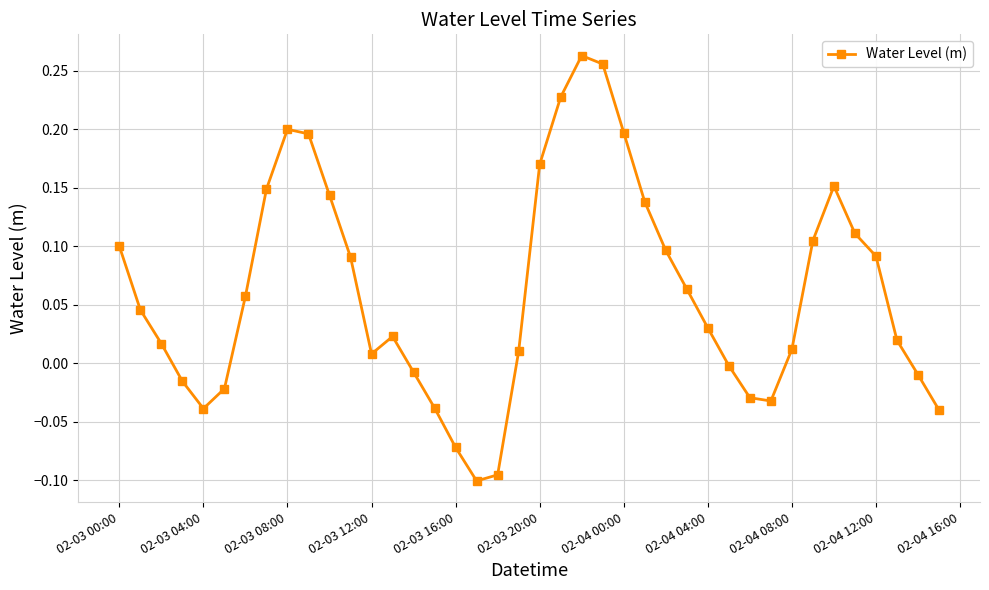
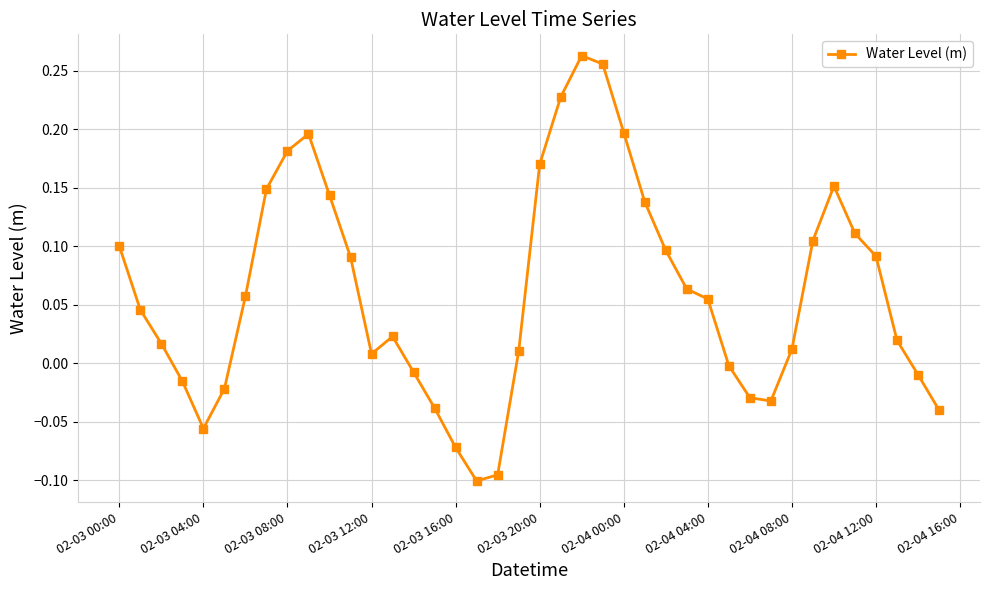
  {
    "02-03 00:00": 0.100,
-   "02-03 04:00": -0.039,
-   "02-03 08:00": 0.200,
+   "02-03 04:00": -0.056,
+   "02-03 08:00": 0.181,
    "02-03 12:00": 0.008,
    "02-03 16:00": -0.072,
    "02-03 20:00": 0.170,
    "02-04 00:00": 0.197,
-   "02-04 04:00": 0.030,
+   "02-04 04:00": 0.055,
    "02-04 08:00": 0.012,
    "02-04 12:00": 0.091
  }
